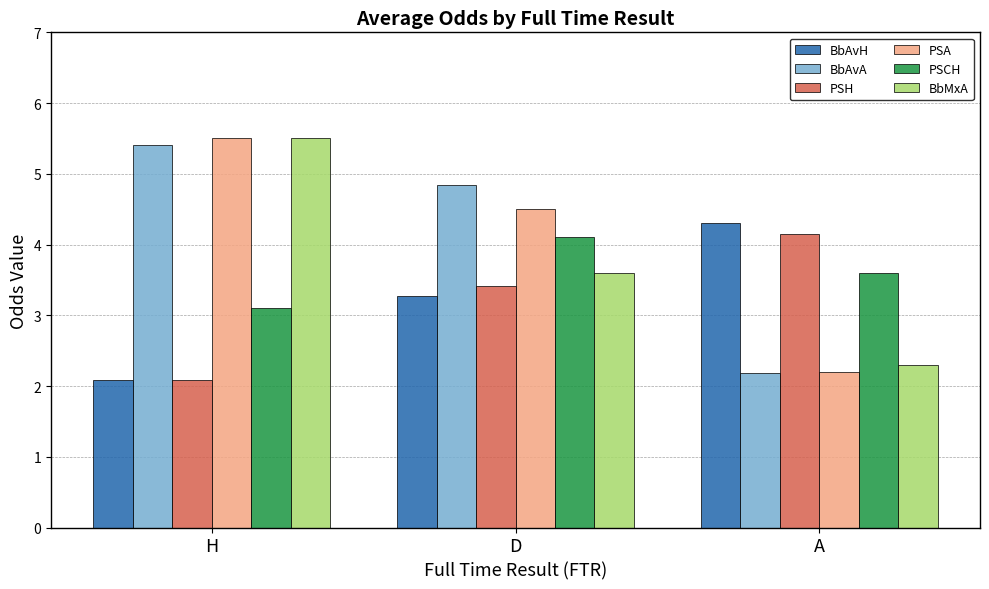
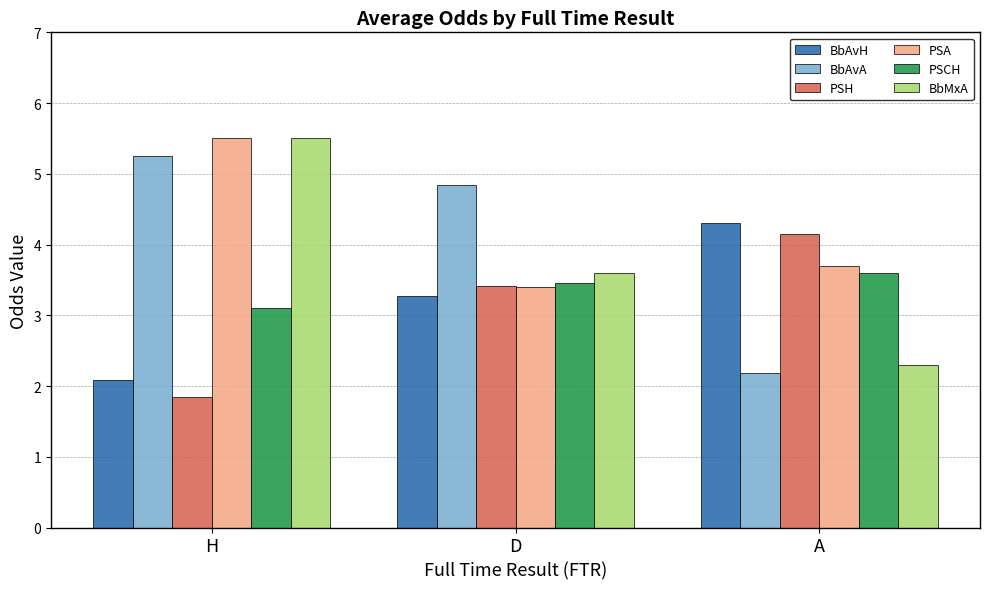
  {
    "BbAvH": {
      "H": 2.1,
      "D": 3.3,
      "A": 4.3
    },
    "BbAvA": {
-     "H": 5.4,
+     "H": 5.3,
      "D": 4.8,
      "A": 2.2
    },
    "PSH": {
-     "H": 2.1,
+     "H": 1.8,
      "D": 3.4,
      "A": 4.2
    },
    "PSA": {
      "H": 5.5,
-     "D": 4.5,
-     "A": 2.2
+     "D": 3.4,
+     "A": 3.7
    },
    "PSCH": {
      "H": 3.1,
-     "D": 4.1,
+     "D": 3.5,
      "A": 3.6
    },
    "BbMxA": {
      "H": 5.5,
      "D": 3.6,
      "A": 2.3
    }
  }
